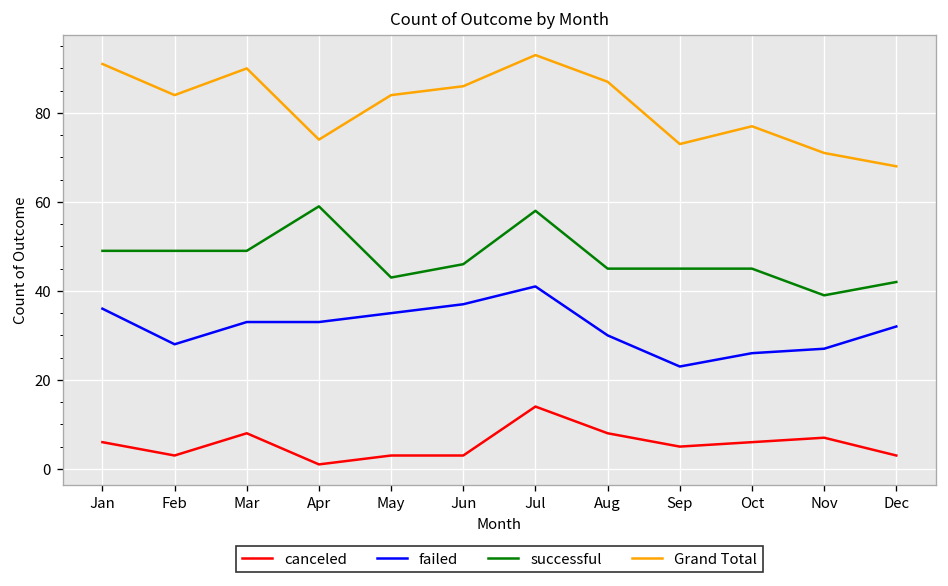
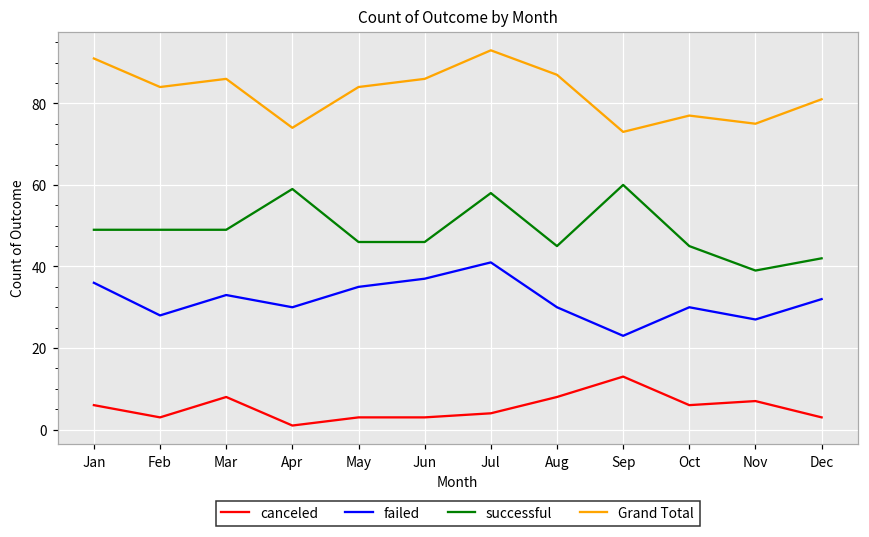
  {
    "canceled": {
      "Jan": 6,
      "Feb": 3,
      "Mar": 8,
      "Apr": 1,
      "May": 3,
      "Jun": 3,
-     "Jul": 14,
+     "Jul": 4,
      "Aug": 8,
-     "Sep": 5,
+     "Sep": 13,
      "Oct": 6,
      "Nov": 7,
      "Dec": 3
    },
    "failed": {
      "Jan": 36,
      "Feb": 28,
      "Mar": 33,
-     "Apr": 33,
+     "Apr": 30,
      "May": 35,
      "Jun": 37,
      "Jul": 41,
      "Aug": 30,
      "Sep": 23,
-     "Oct": 26,
+     "Oct": 30,
      "Nov": 27,
      "Dec": 32
    },
    "successful": {
      "Jan": 49,
      "Feb": 49,
      "Mar": 49,
      "Apr": 59,
-     "May": 43,
+     "May": 46,
      "Jun": 46,
      "Jul": 58,
      "Aug": 45,
-     "Sep": 45,
+     "Sep": 60,
      "Oct": 45,
      "Nov": 39,
      "Dec": 42
    },
    "Grand Total": {
      "Jan": 91,
      "Feb": 84,
-     "Mar": 90,
+     "Mar": 86,
      "Apr": 74,
      "May": 84,
      "Jun": 86,
      "Jul": 93,
      "Aug": 87,
      "Sep": 73,
      "Oct": 77,
-     "Nov": 71,
-     "Dec": 68
+     "Nov": 75,
+     "Dec": 81
    }
  }
